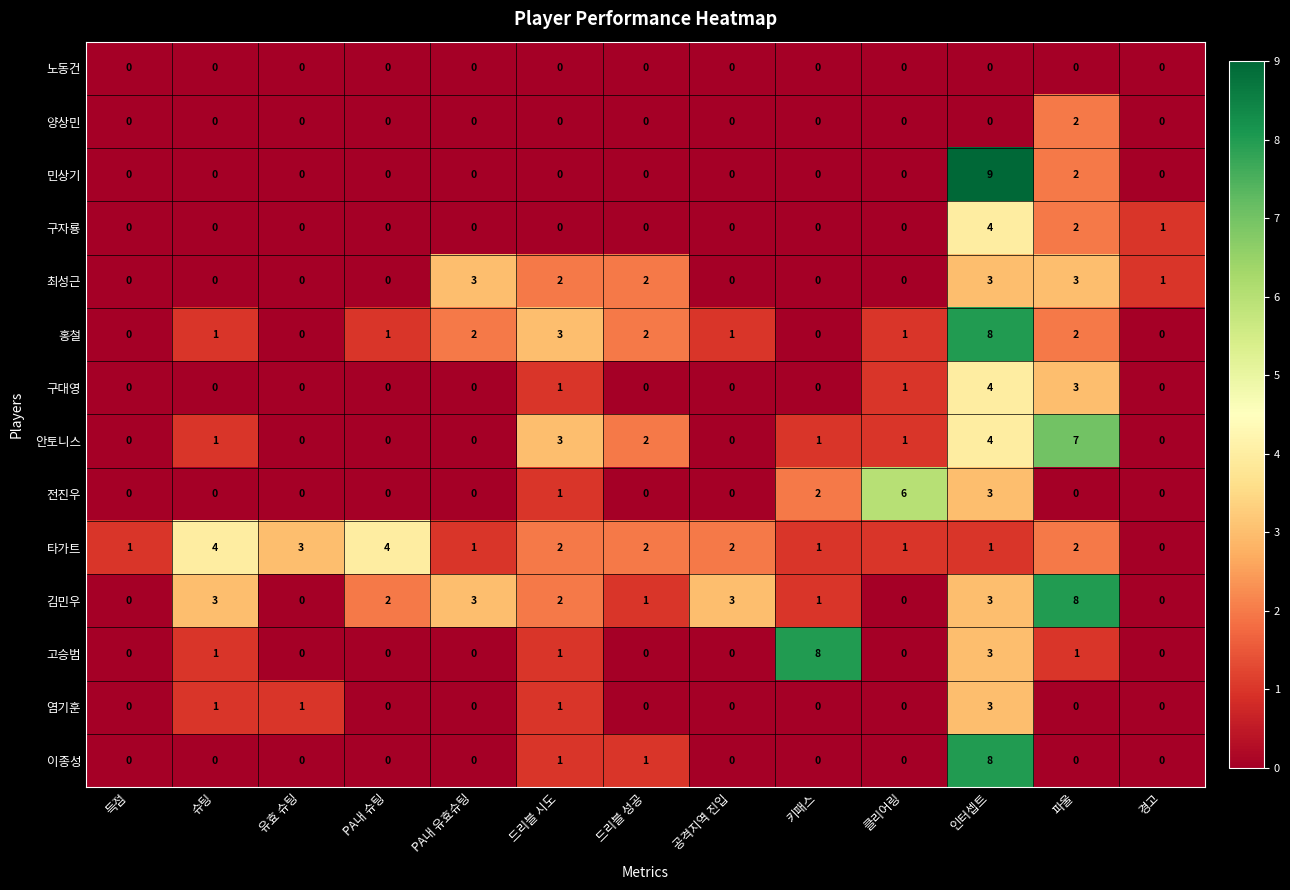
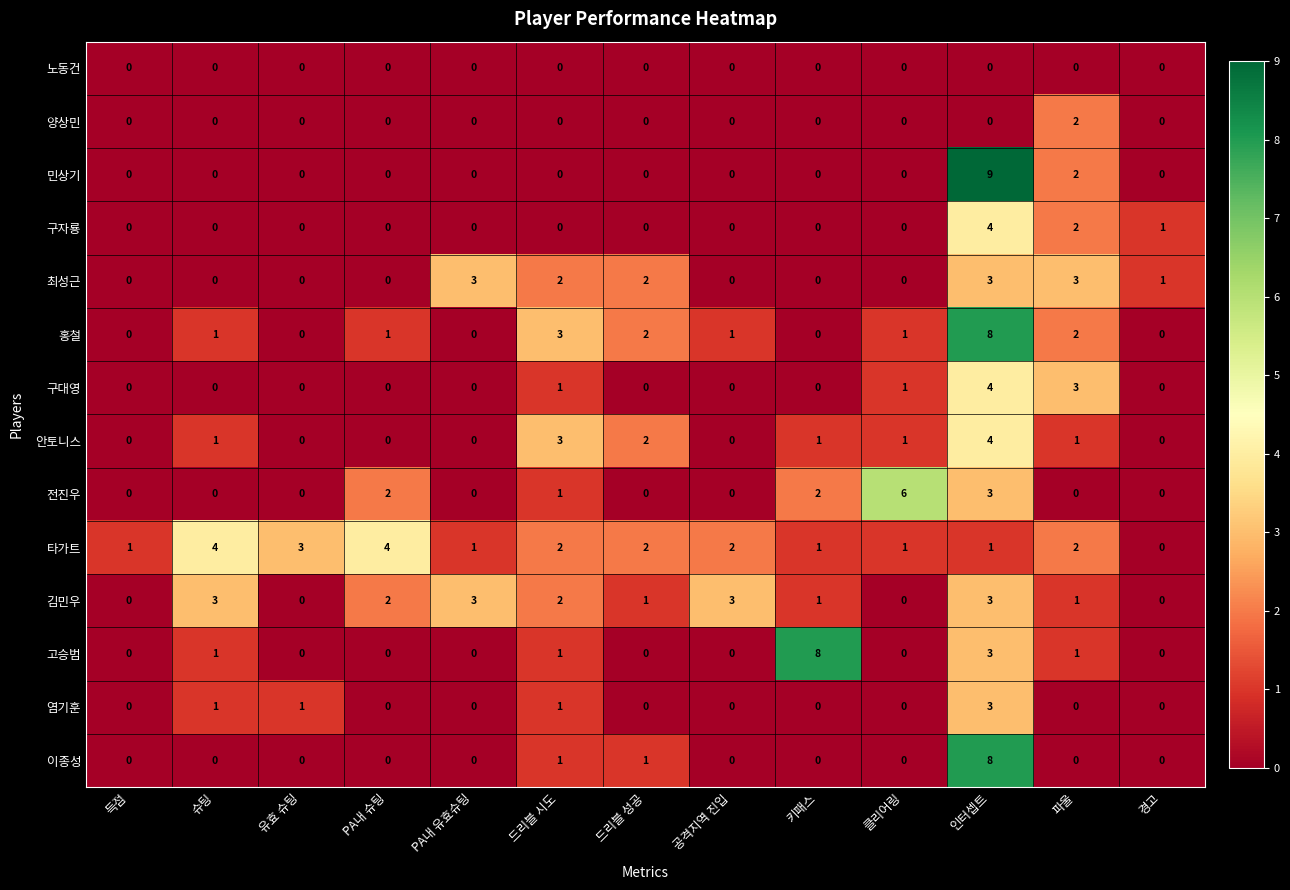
  {
    "노동건": {
      "득점": 0,
      "슈팅": 0,
      "유효 슈팅": 0,
      "PA내 슈팅": 0,
      "PA내 유효슈팅": 0,
      "드리블 시도": 0,
      "드리블 성공": 0,
      "공격지역 진입": 0,
      "키패스": 0,
      "클리어링": 0,
      "인터셉트": 0,
      "파울": 0,
      "경고": 0
    },
    "양상민": {
      "득점": 0,
      "슈팅": 0,
      "유효 슈팅": 0,
      "PA내 슈팅": 0,
      "PA내 유효슈팅": 0,
      "드리블 시도": 0,
      "드리블 성공": 0,
      "공격지역 진입": 0,
      "키패스": 0,
      "클리어링": 0,
      "인터셉트": 0,
      "파울": 2,
      "경고": 0
    },
    "민상기": {
      "득점": 0,
      "슈팅": 0,
      "유효 슈팅": 0,
      "PA내 슈팅": 0,
      "PA내 유효슈팅": 0,
      "드리블 시도": 0,
      "드리블 성공": 0,
      "공격지역 진입": 0,
      "키패스": 0,
      "클리어링": 0,
      "인터셉트": 9,
      "파울": 2,
      "경고": 0
    },
    "구자룡": {
      "득점": 0,
      "슈팅": 0,
      "유효 슈팅": 0,
      "PA내 슈팅": 0,
      "PA내 유효슈팅": 0,
      "드리블 시도": 0,
      "드리블 성공": 0,
      "공격지역 진입": 0,
      "키패스": 0,
      "클리어링": 0,
      "인터셉트": 4,
      "파울": 2,
      "경고": 1
    },
    "최성근": {
      "득점": 0,
      "슈팅": 0,
      "유효 슈팅": 0,
      "PA내 슈팅": 0,
      "PA내 유효슈팅": 3,
      "드리블 시도": 2,
      "드리블 성공": 2,
      "공격지역 진입": 0,
      "키패스": 0,
      "클리어링": 0,
      "인터셉트": 3,
      "파울": 3,
      "경고": 1
    },
    "홍철": {
      "득점": 0,
      "슈팅": 1,
      "유효 슈팅": 0,
      "PA내 슈팅": 1,
-     "PA내 유효슈팅": 2,
+     "PA내 유효슈팅": 0,
      "드리블 시도": 3,
      "드리블 성공": 2,
      "공격지역 진입": 1,
      "키패스": 0,
      "클리어링": 1,
      "인터셉트": 8,
      "파울": 2,
      "경고": 0
    },
    "구대영": {
      "득점": 0,
      "슈팅": 0,
      "유효 슈팅": 0,
      "PA내 슈팅": 0,
      "PA내 유효슈팅": 0,
      "드리블 시도": 1,
      "드리블 성공": 0,
      "공격지역 진입": 0,
      "키패스": 0,
      "클리어링": 1,
      "인터셉트": 4,
      "파울": 3,
      "경고": 0
    },
    "안토니스": {
      "득점": 0,
      "슈팅": 1,
      "유효 슈팅": 0,
      "PA내 슈팅": 0,
      "PA내 유효슈팅": 0,
      "드리블 시도": 3,
      "드리블 성공": 2,
      "공격지역 진입": 0,
      "키패스": 1,
      "클리어링": 1,
      "인터셉트": 4,
-     "파울": 7,
+     "파울": 1,
      "경고": 0
    },
    "전진우": {
      "득점": 0,
      "슈팅": 0,
      "유효 슈팅": 0,
-     "PA내 슈팅": 0,
+     "PA내 슈팅": 2,
      "PA내 유효슈팅": 0,
      "드리블 시도": 1,
      "드리블 성공": 0,
      "공격지역 진입": 0,
      "키패스": 2,
      "클리어링": 6,
      "인터셉트": 3,
      "파울": 0,
      "경고": 0
    },
    "타가트": {
      "득점": 1,
      "슈팅": 4,
      "유효 슈팅": 3,
      "PA내 슈팅": 4,
      "PA내 유효슈팅": 1,
      "드리블 시도": 2,
      "드리블 성공": 2,
      "공격지역 진입": 2,
      "키패스": 1,
      "클리어링": 1,
      "인터셉트": 1,
      "파울": 2,
      "경고": 0
    },
    "김민우": {
      "득점": 0,
      "슈팅": 3,
      "유효 슈팅": 0,
      "PA내 슈팅": 2,
      "PA내 유효슈팅": 3,
      "드리블 시도": 2,
      "드리블 성공": 1,
      "공격지역 진입": 3,
      "키패스": 1,
      "클리어링": 0,
      "인터셉트": 3,
-     "파울": 8,
+     "파울": 1,
      "경고": 0
    },
    "고승범": {
      "득점": 0,
      "슈팅": 1,
      "유효 슈팅": 0,
      "PA내 슈팅": 0,
      "PA내 유효슈팅": 0,
      "드리블 시도": 1,
      "드리블 성공": 0,
      "공격지역 진입": 0,
      "키패스": 8,
      "클리어링": 0,
      "인터셉트": 3,
      "파울": 1,
      "경고": 0
    },
    "염기훈": {
      "득점": 0,
      "슈팅": 1,
      "유효 슈팅": 1,
      "PA내 슈팅": 0,
      "PA내 유효슈팅": 0,
      "드리블 시도": 1,
      "드리블 성공": 0,
      "공격지역 진입": 0,
      "키패스": 0,
      "클리어링": 0,
      "인터셉트": 3,
      "파울": 0,
      "경고": 0
    },
    "이종성": {
      "득점": 0,
      "슈팅": 0,
      "유효 슈팅": 0,
      "PA내 슈팅": 0,
      "PA내 유효슈팅": 0,
      "드리블 시도": 1,
      "드리블 성공": 1,
      "공격지역 진입": 0,
      "키패스": 0,
      "클리어링": 0,
      "인터셉트": 8,
      "파울": 0,
      "경고": 0
    }
  }
